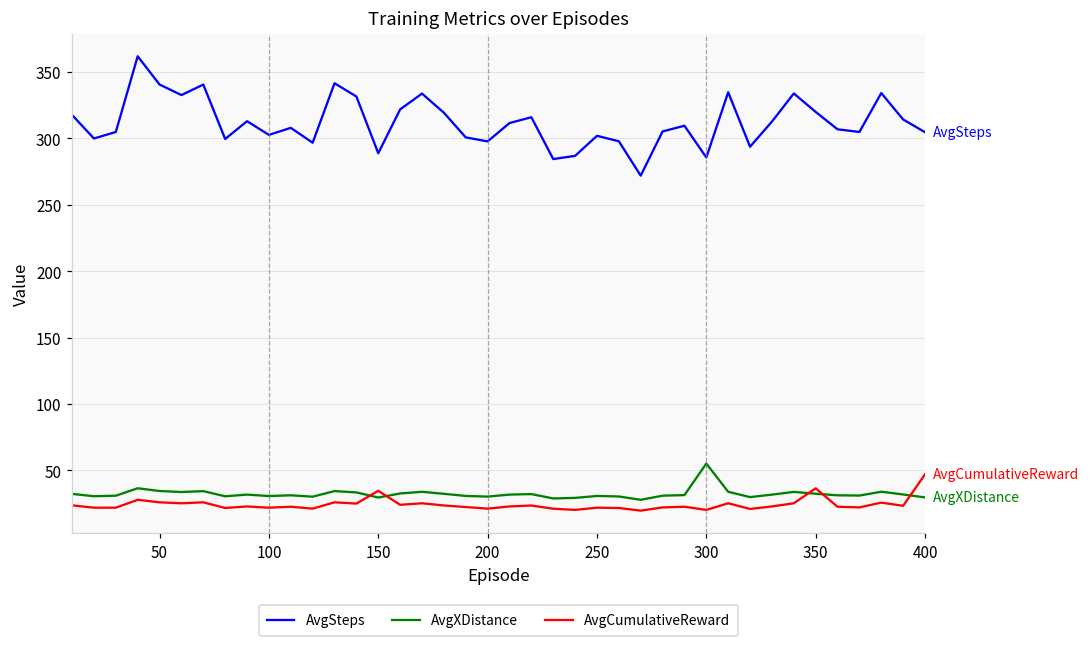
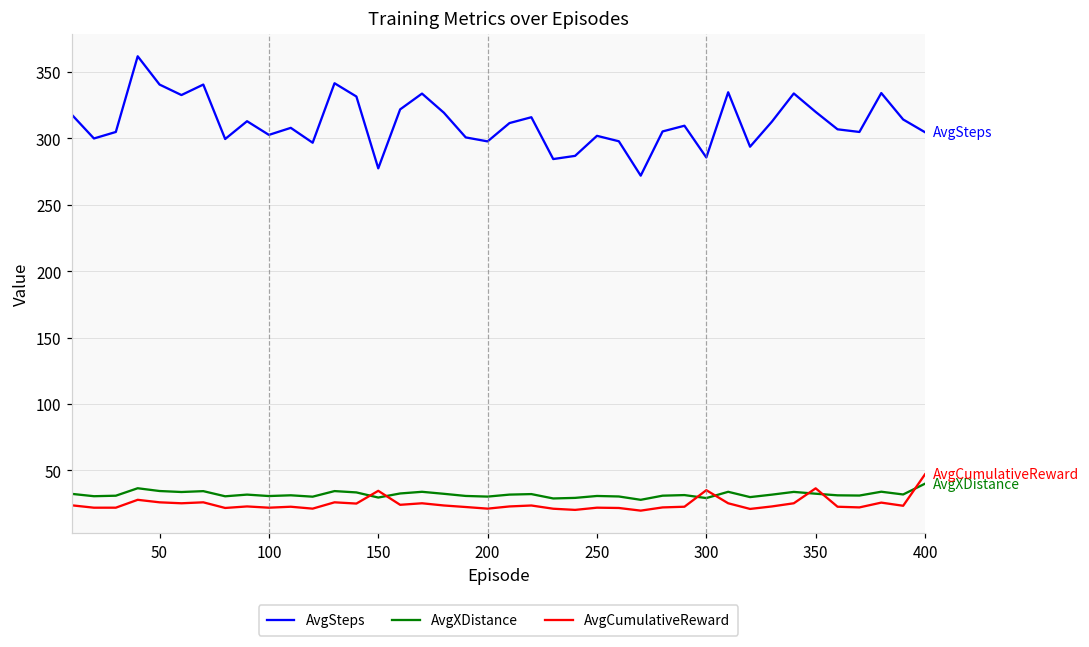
  {
    "AvgSteps": {
      "50": 341,
      "100": 303,
-     "150": 289,
+     "150": 277,
      "200": 298,
      "250": 302,
      "300": 286,
      "350": 320,
      "400": 305
    },
    "AvgXDistance": {
      "50": 34,
      "100": 31,
      "150": 30,
      "200": 30,
      "250": 31,
-     "300": 55,
+     "300": 29,
      "350": 32,
-     "400": 30
+     "400": 40
    },
    "AvgCumulativeReward": {
      "50": 26,
      "100": 22,
      "150": 35,
      "200": 21,
      "250": 22,
-     "300": 20,
+     "300": 35,
      "350": 36,
      "400": 47
    }
  }
